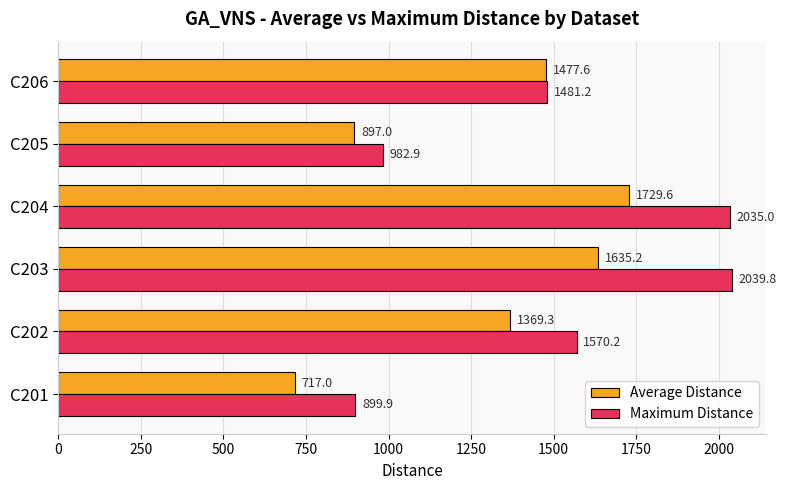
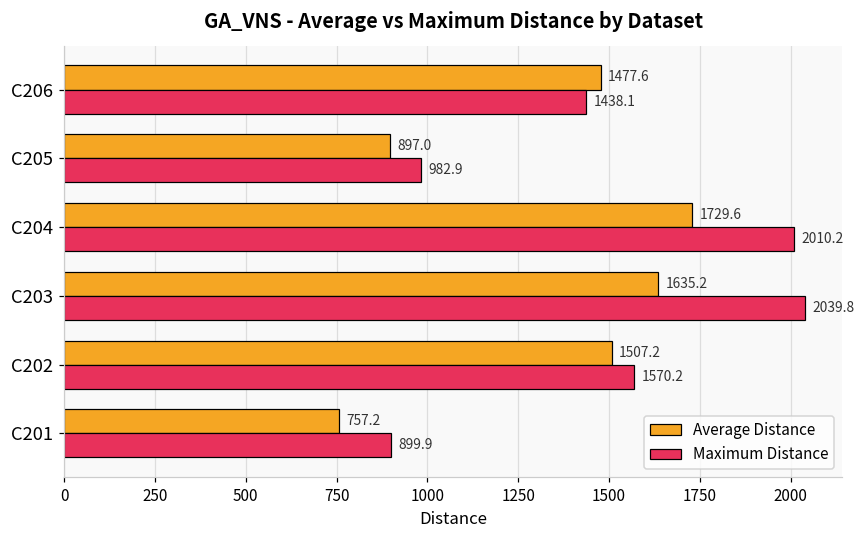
  {
    "Average Distance": {
      "C206": 1477.6,
      "C205": 897.0,
      "C204": 1729.6,
      "C203": 1635.2,
-     "C202": 1369.3,
-     "C201": 717.0
+     "C202": 1507.2,
+     "C201": 757.2
    },
    "Maximum Distance": {
-     "C206": 1481.2,
+     "C206": 1438.1,
      "C205": 982.9,
-     "C204": 2035.0,
+     "C204": 2010.2,
      "C203": 2039.8,
      "C202": 1570.2,
      "C201": 899.9
    }
  }
